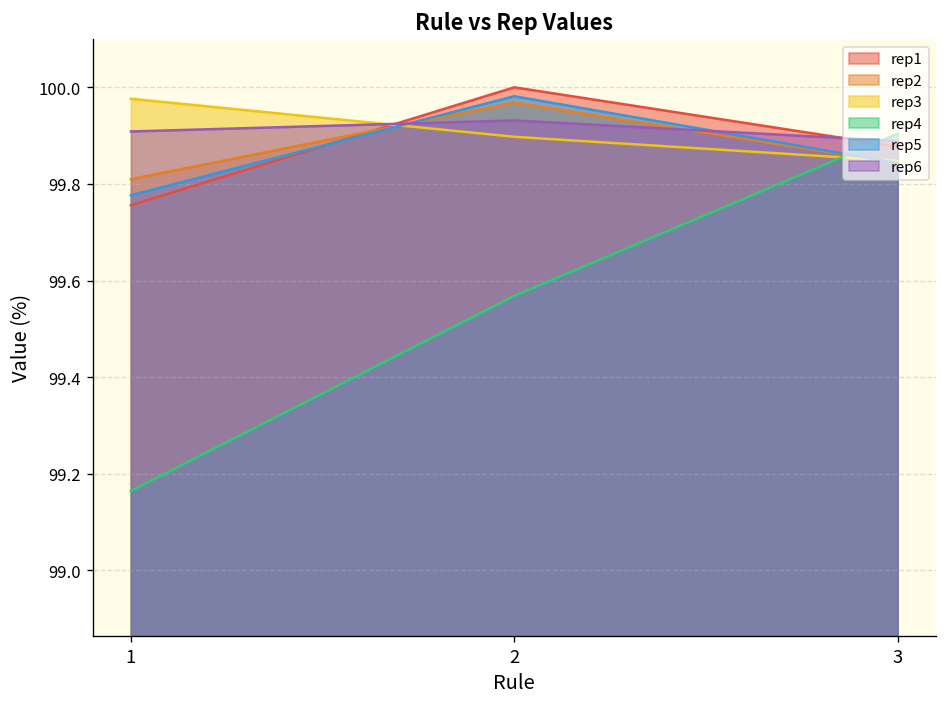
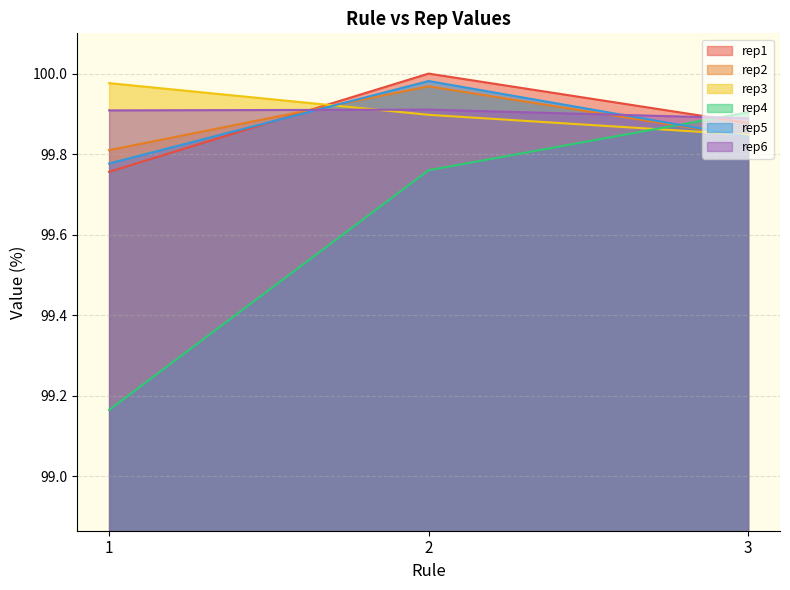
  {
    "rep4": {
      "1": 99.16,
-     "2": 99.57
+     "2": 99.76
    },
    "rep5": {
      "1": 99.78,
      "2": 99.98
    },
    "rep6": {
      "1": 99.91,
-     "2": 99.93
+     "2": 99.91
    }
  }
